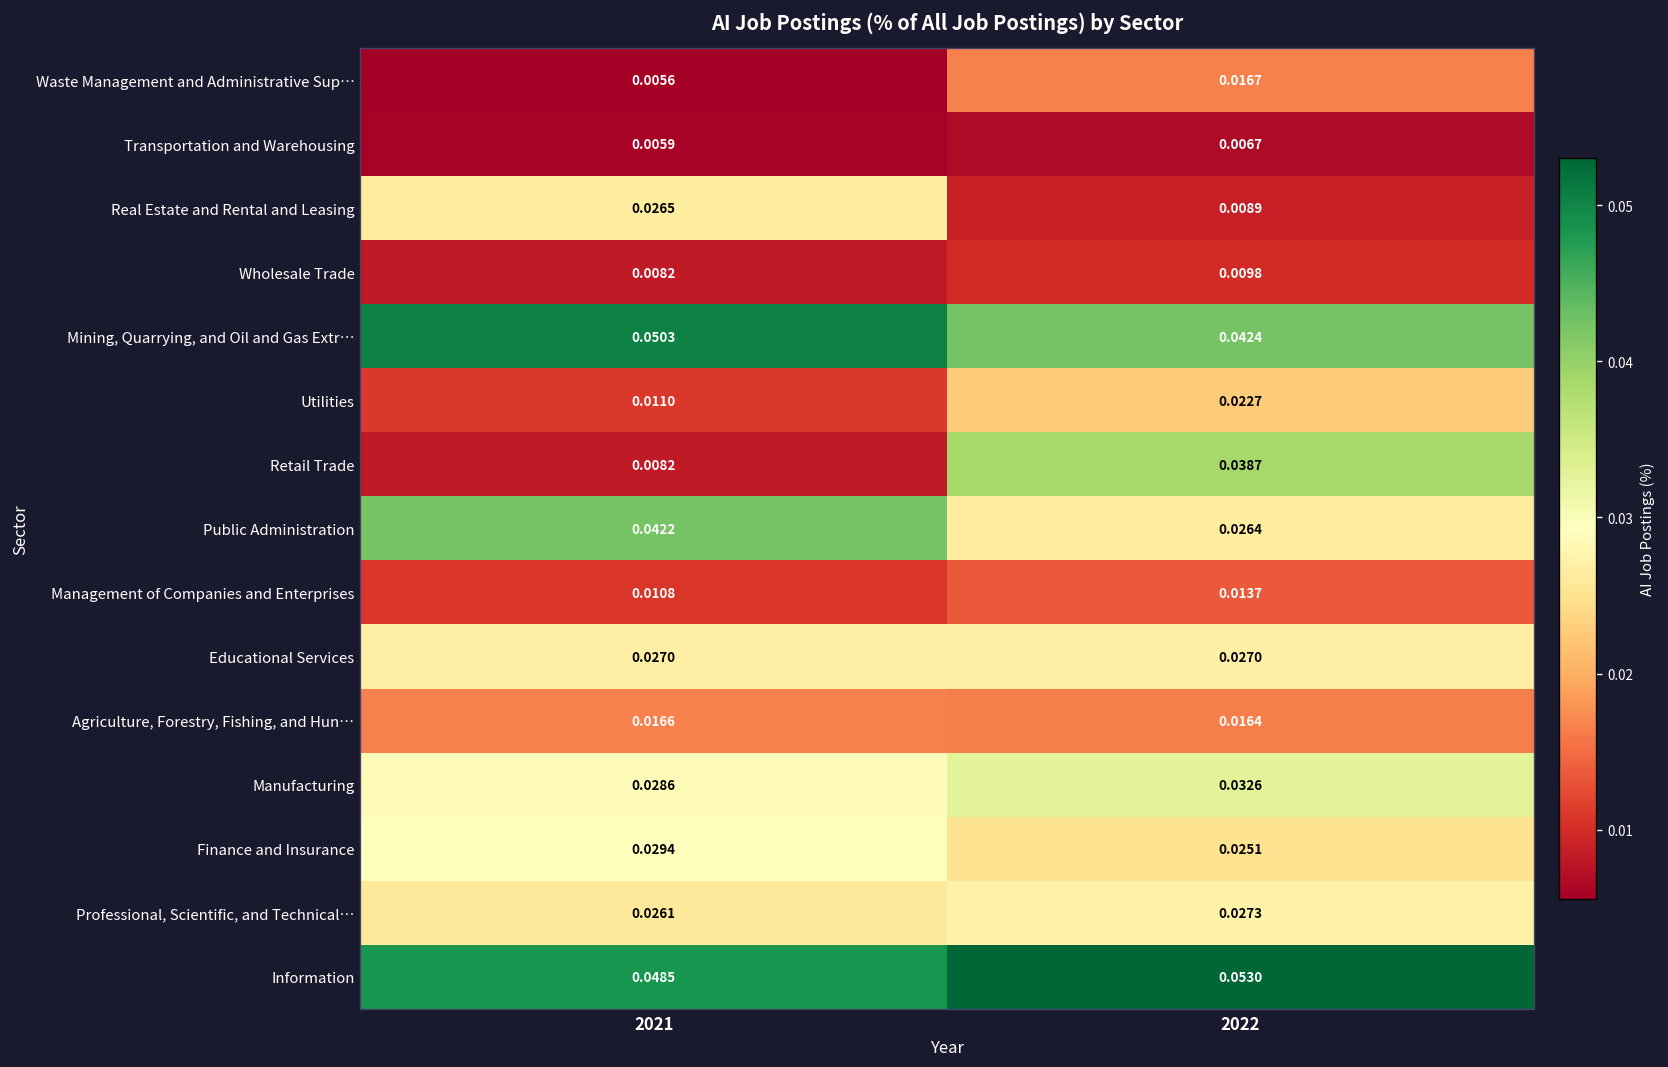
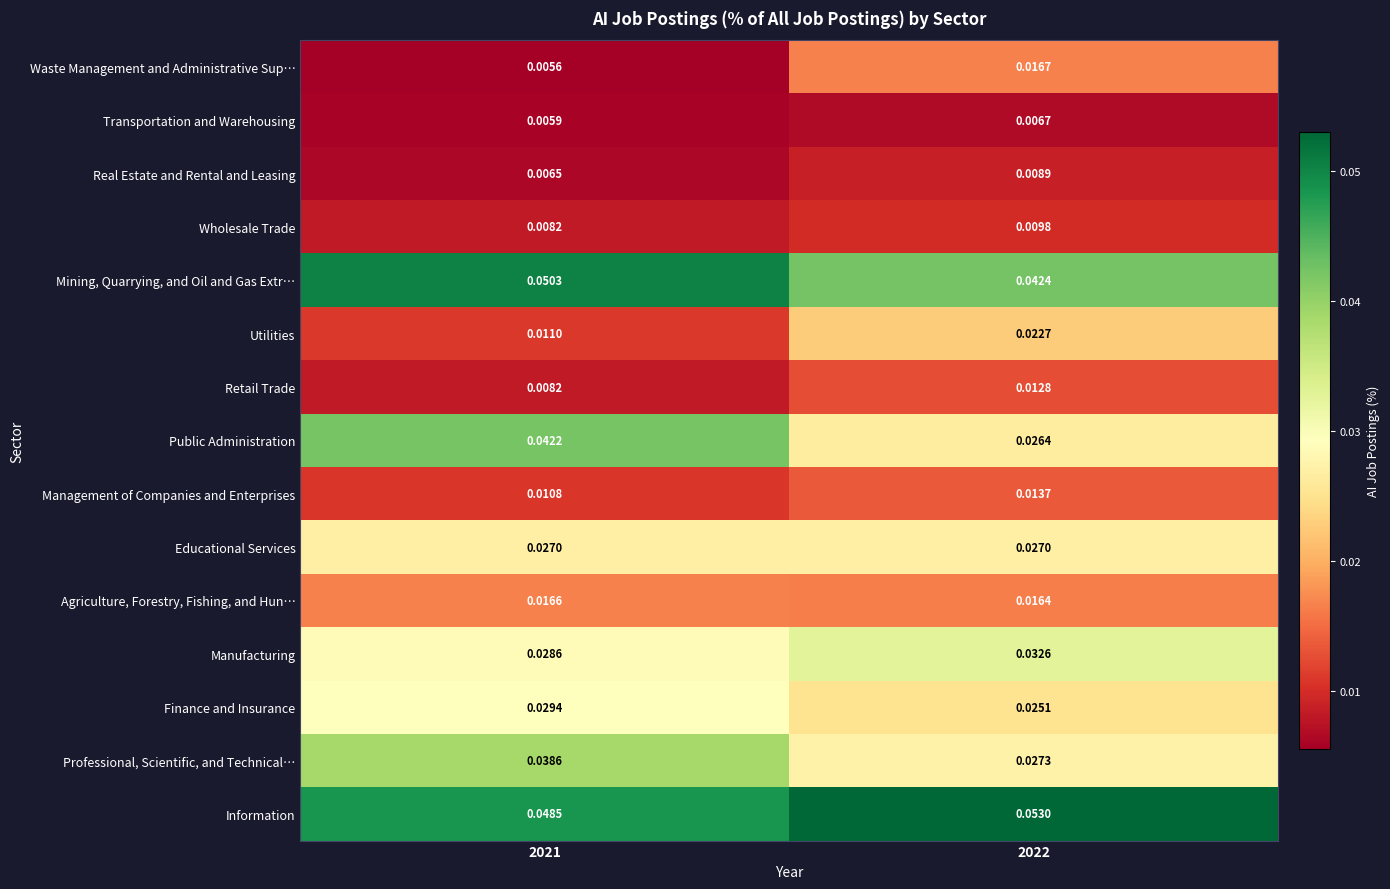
  {
    "Waste Management and Administrative Sup…": {
      "2021": 0.0056,
      "2022": 0.0167
    },
    "Transportation and Warehousing": {
      "2021": 0.0059,
      "2022": 0.0067
    },
    "Real Estate and Rental and Leasing": {
-     "2021": 0.0265,
+     "2021": 0.0065,
      "2022": 0.0089
    },
    "Wholesale Trade": {
      "2021": 0.0082,
      "2022": 0.0098
    },
    "Mining, Quarrying, and Oil and Gas Extr…": {
      "2021": 0.0503,
      "2022": 0.0424
    },
    "Utilities": {
      "2021": 0.0110,
      "2022": 0.0227
    },
    "Retail Trade": {
      "2021": 0.0082,
-     "2022": 0.0387
+     "2022": 0.0128
    },
    "Public Administration": {
      "2021": 0.0422,
      "2022": 0.0264
    },
    "Management of Companies and Enterprises": {
      "2021": 0.0108,
      "2022": 0.0137
    },
    "Educational Services": {
      "2021": 0.0270,
      "2022": 0.0270
    },
    "Agriculture, Forestry, Fishing, and Hun…": {
      "2021": 0.0166,
      "2022": 0.0164
    },
    "Manufacturing": {
      "2021": 0.0286,
      "2022": 0.0326
    },
    "Finance and Insurance": {
      "2021": 0.0294,
      "2022": 0.0251
    },
    "Professional, Scientific, and Technical…": {
-     "2021": 0.0261,
+     "2021": 0.0386,
      "2022": 0.0273
    },
    "Information": {
      "2021": 0.0485,
      "2022": 0.0530
    }
  }
